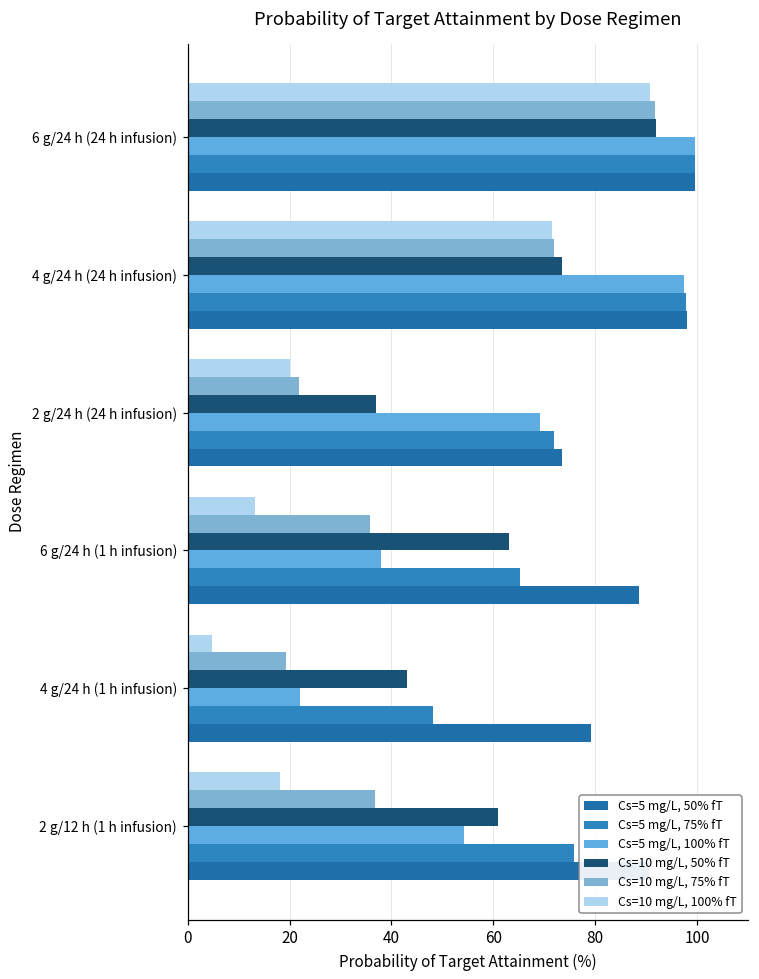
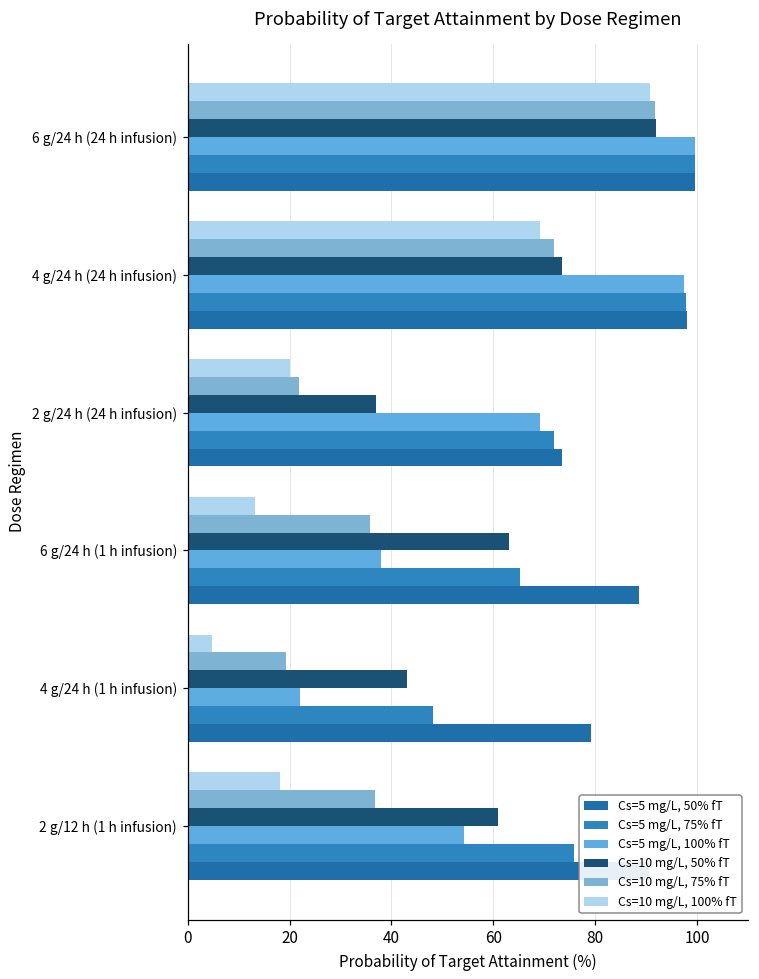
  {
    "Cs=10 mg/L, 50% fT": {
      "6 g/24 h (24 h infusion)": 92,
      "4 g/24 h (24 h infusion)": 74,
      "2 g/24 h (24 h infusion)": 37,
      "6 g/24 h (1 h infusion)": 63,
      "4 g/24 h (1 h infusion)": 43,
      "2 g/12 h (1 h infusion)": 61
    },
    "Cs=10 mg/L, 100% fT": {
      "6 g/24 h (24 h infusion)": 91,
-     "4 g/24 h (24 h infusion)": 72,
+     "4 g/24 h (24 h infusion)": 69,
      "2 g/24 h (24 h infusion)": 20,
      "6 g/24 h (1 h infusion)": 13,
      "4 g/24 h (1 h infusion)": 5,
      "2 g/12 h (1 h infusion)": 18
    }
  }
